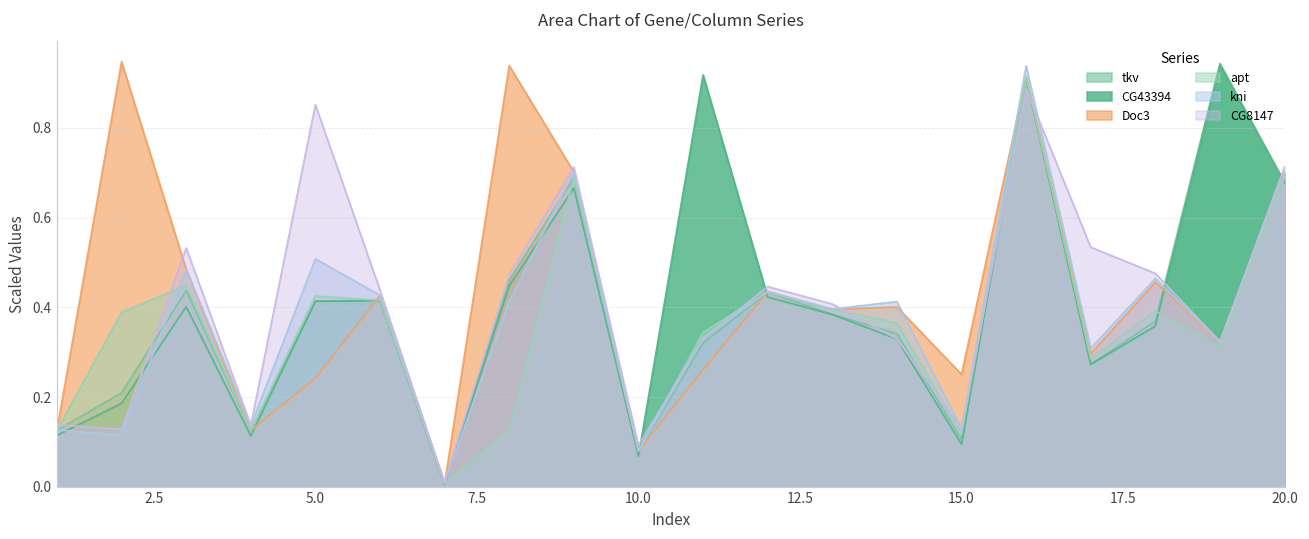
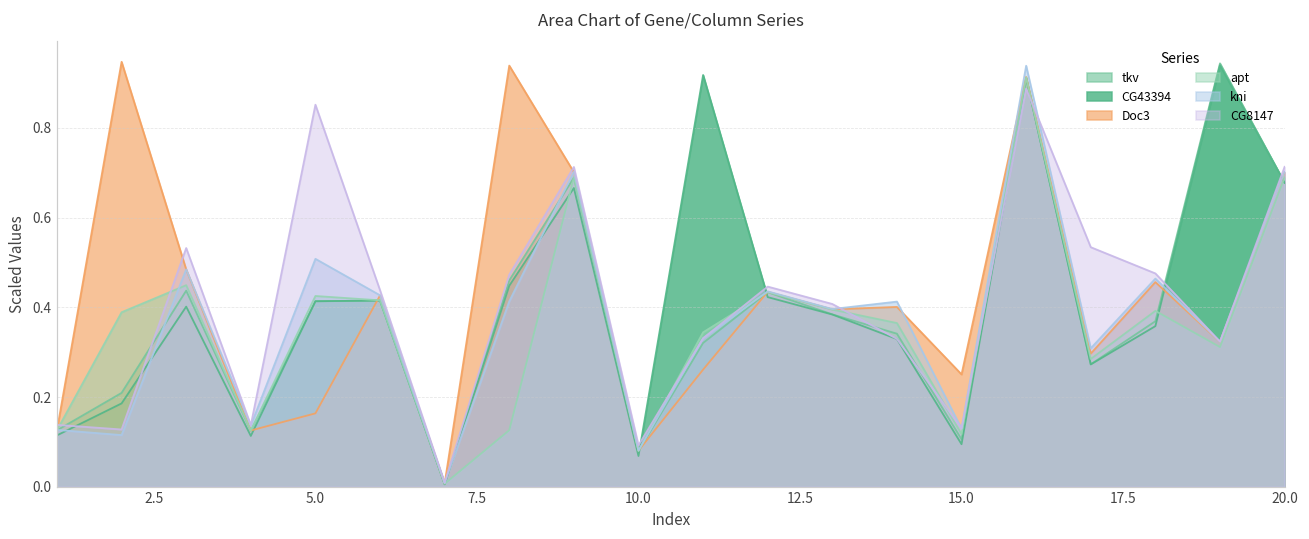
  {
    "Doc3": {
-     "5.0": 0.24,
+     "5.0": 0.16,
      "15.0": 0.25
    }
  }
